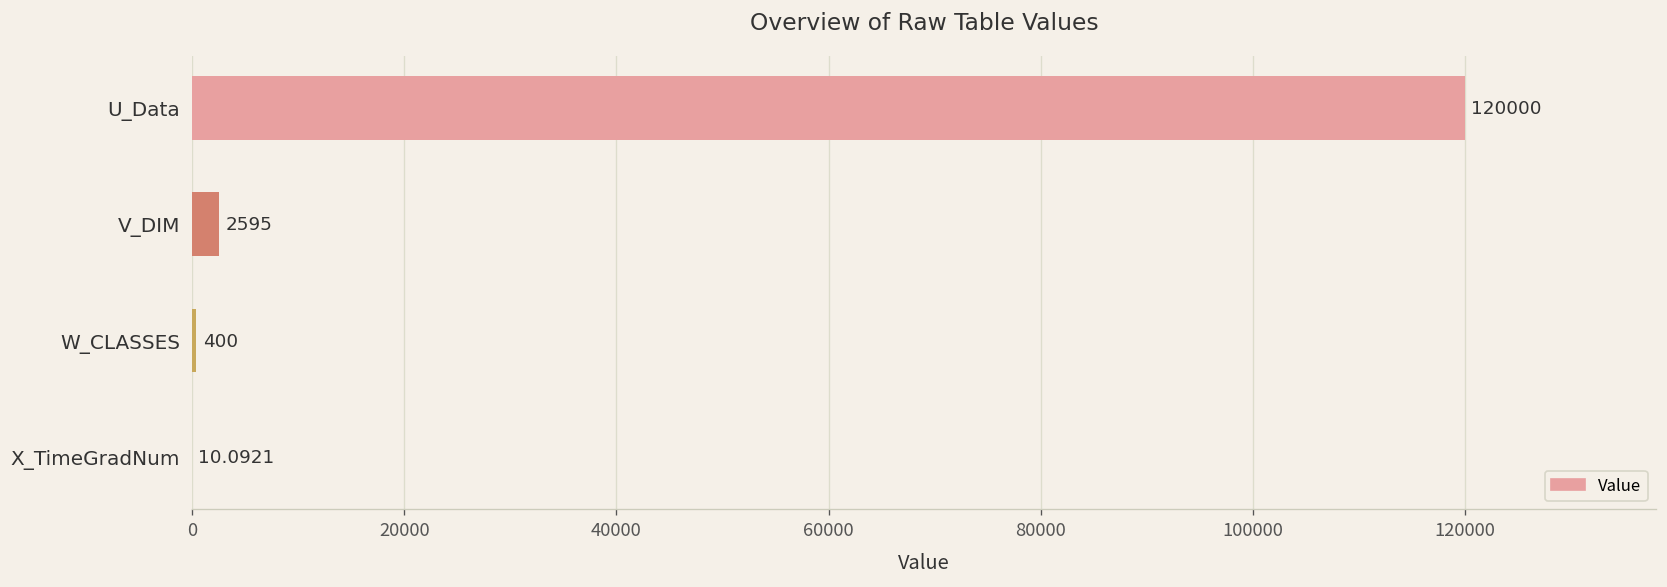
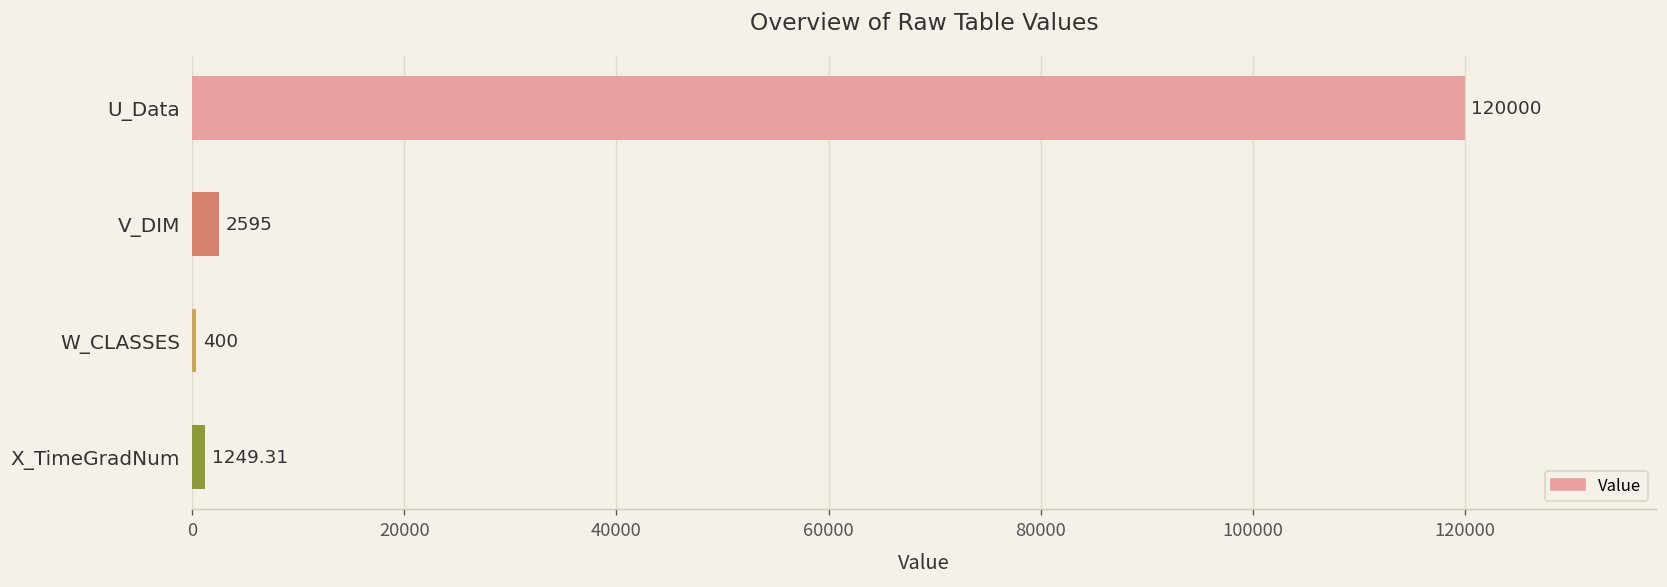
  {
    "U_Data": 120000,
    "V_DIM": 2595,
    "W_CLASSES": 400,
-   "X_TimeGradNum": 10.0921
+   "X_TimeGradNum": 1249.31
  }
